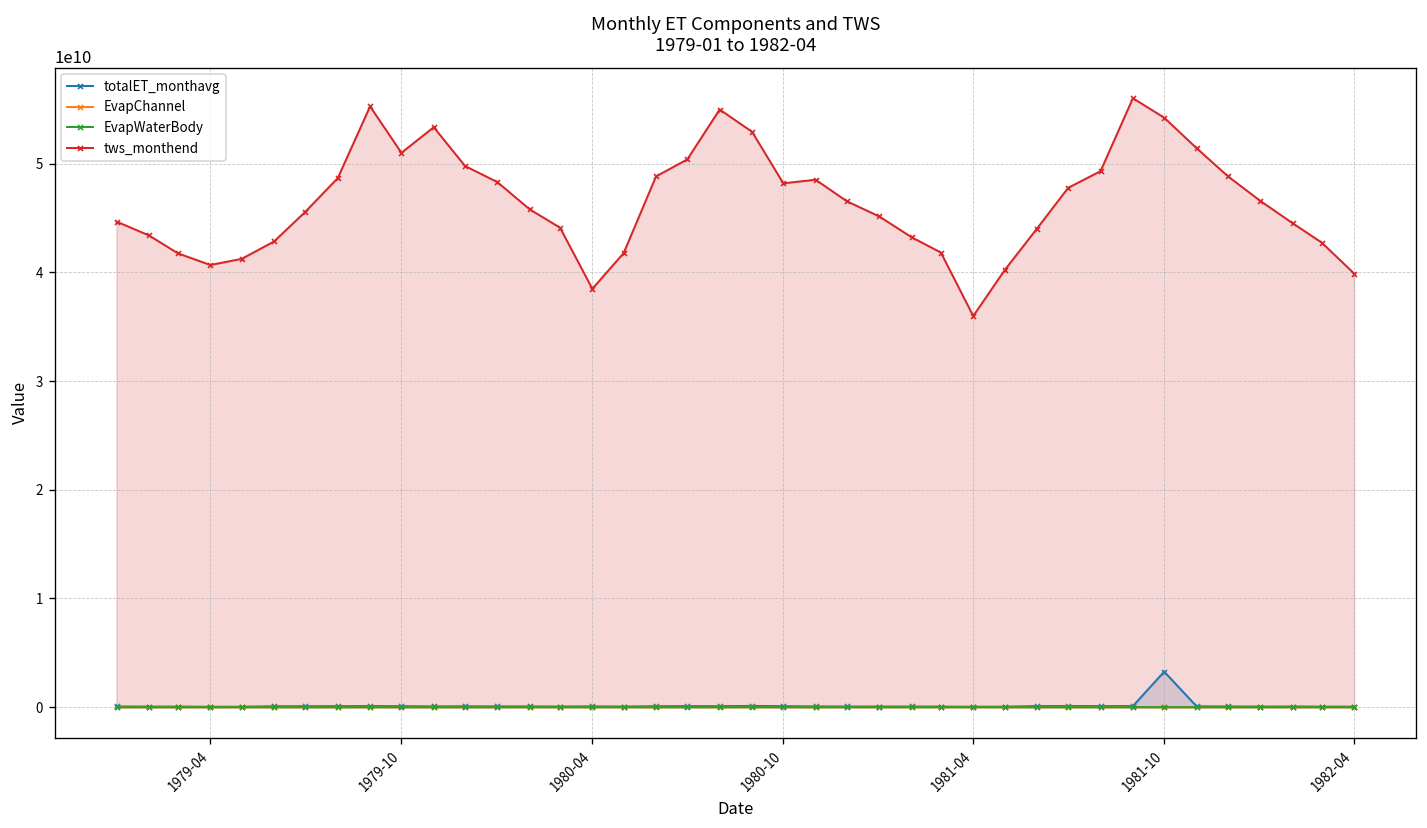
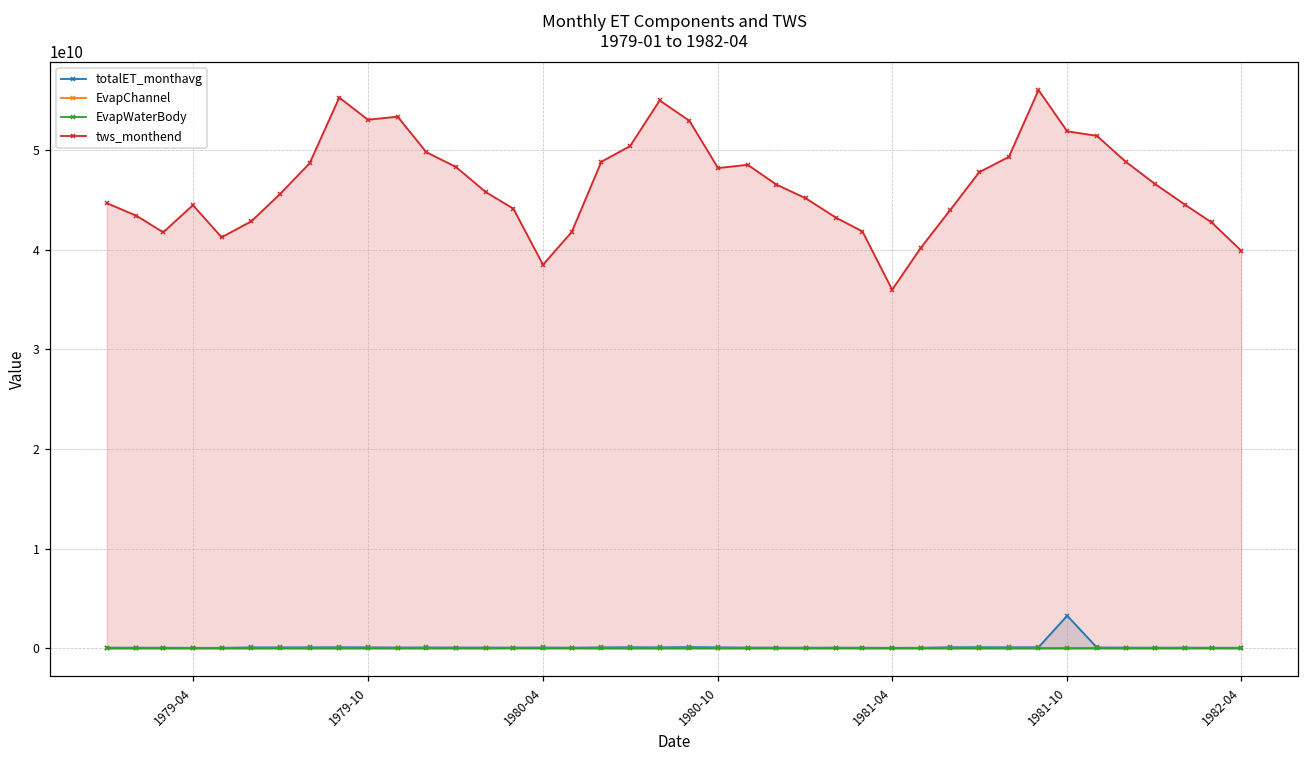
  {
    "totalET_monthavg": {
      "1981-10": 3000000000
    },
    "EvapWaterBody": {
      "1981-10": 0
    },
    "tws_monthend": {
-     "1979-04": 41000000000,
-     "1979-10": 51000000000,
+     "1979-04": 44000000000,
+     "1979-10": 53000000000,
      "1980-04": 38000000000,
      "1980-10": 48000000000,
      "1981-04": 36000000000,
-     "1981-10": 54000000000,
+     "1981-10": 52000000000,
      "1982-04": 40000000000
    }
  }
